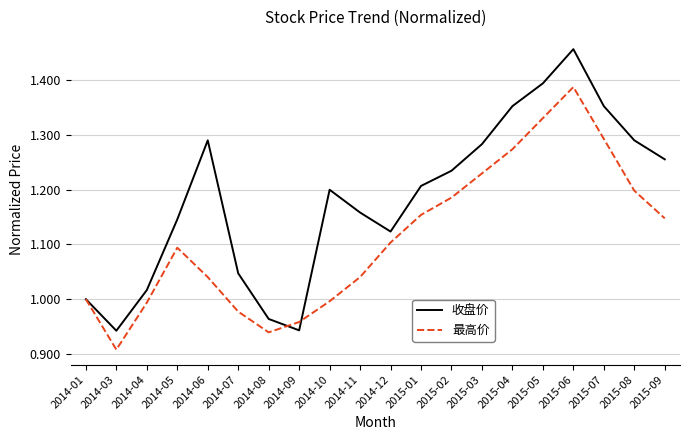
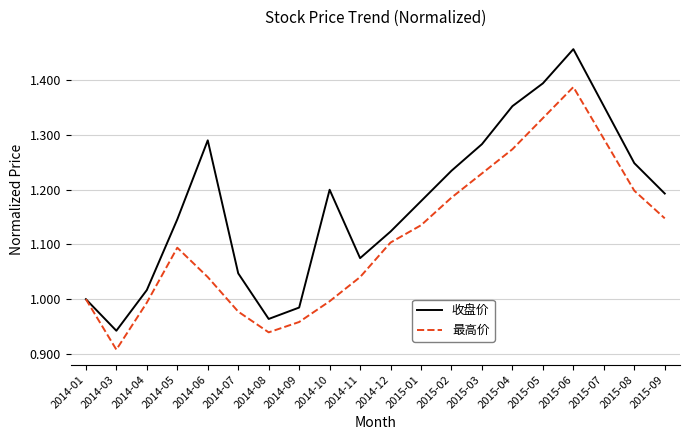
  {
    "收盘价": {
      "2014-03": 0.94,
      "2014-04": 1.02,
      "2014-05": 1.15,
      "2014-06": 1.29,
      "2014-07": 1.05,
      "2014-08": 0.96,
-     "2014-09": 0.94,
+     "2014-09": 0.98,
      "2014-10": 1.20,
-     "2014-11": 1.16,
+     "2014-11": 1.07,
      "2014-12": 1.12,
-     "2015-01": 1.21,
+     "2015-01": 1.18,
      "2015-02": 1.23,
      "2015-03": 1.28,
      "2015-04": 1.35,
      "2015-05": 1.39,
      "2015-06": 1.46,
      "2015-07": 1.35,
-     "2015-08": 1.29,
-     "2015-09": 1.26
+     "2015-08": 1.25,
+     "2015-09": 1.19
    },
    "最高价": {
      "2014-03": 0.91,
      "2014-04": 0.99,
      "2014-05": 1.09,
      "2014-06": 1.04,
      "2014-07": 0.98,
      "2014-08": 0.94,
      "2014-09": 0.96,
      "2014-10": 1.00,
      "2014-11": 1.04,
      "2014-12": 1.10,
-     "2015-01": 1.15,
+     "2015-01": 1.13,
      "2015-02": 1.19,
      "2015-03": 1.23,
      "2015-04": 1.27,
      "2015-05": 1.33,
      "2015-06": 1.39,
      "2015-07": 1.29,
      "2015-08": 1.20,
      "2015-09": 1.15
    }
  }
